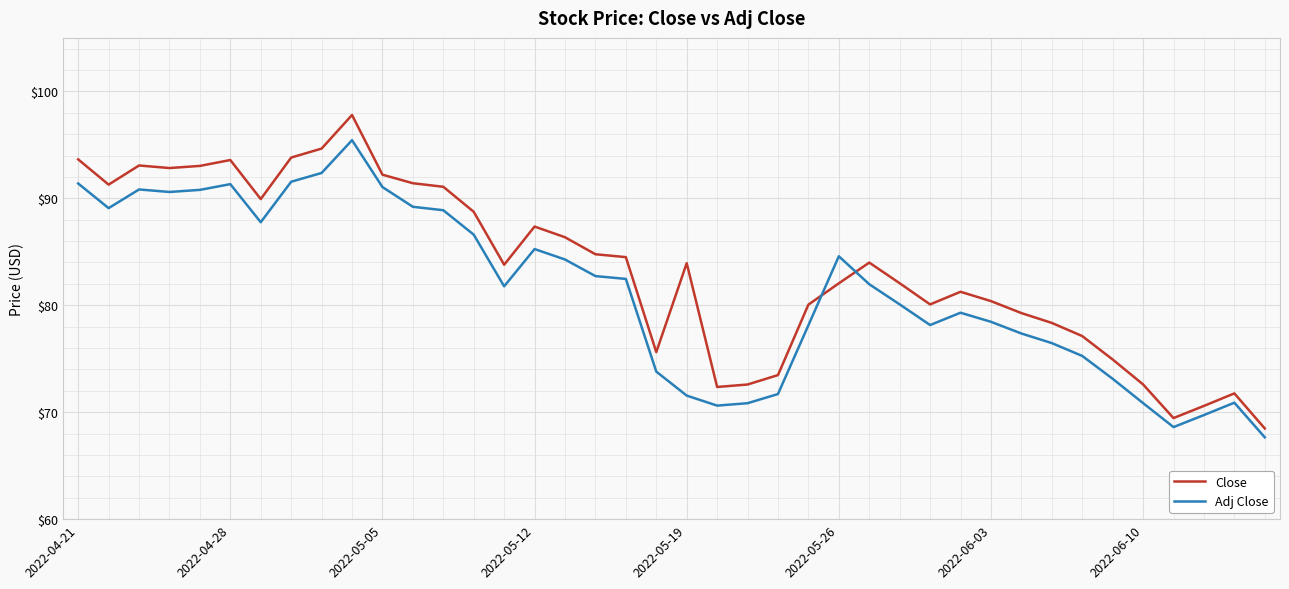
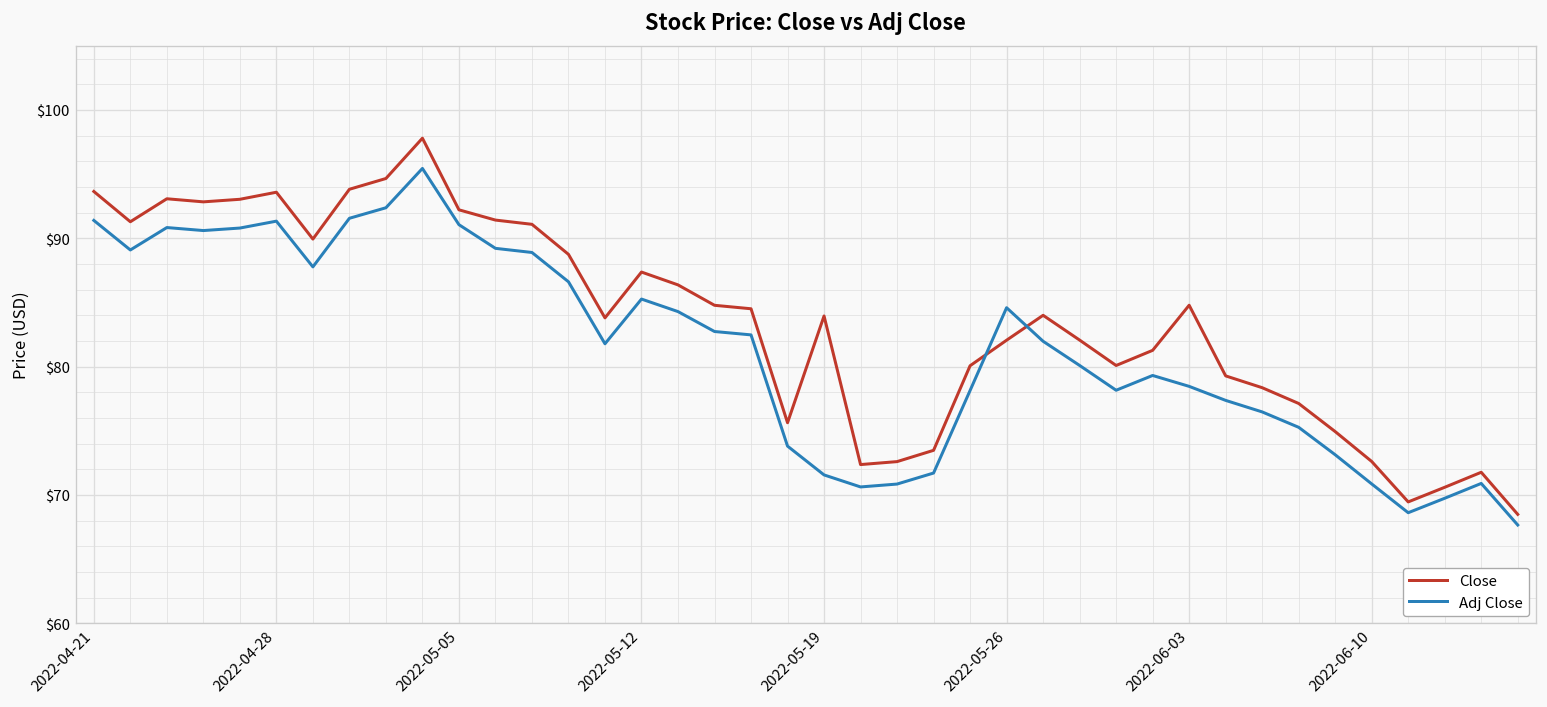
  {
    "Close": {
      "2022-04-21": "$93.6",
      "2022-04-28": "$93.6",
      "2022-05-05": "$92.2",
      "2022-05-12": "$87.4",
      "2022-05-19": "$83.9",
      "2022-05-26": "$82.1",
-     "2022-06-03": "$80.4",
+     "2022-06-03": "$84.8",
      "2022-06-10": "$72.6"
    },
    "Adj Close": {
      "2022-04-21": "$91.4",
      "2022-04-28": "$91.3",
      "2022-05-05": "$91.1",
      "2022-05-12": "$85.3",
      "2022-05-19": "$71.6",
      "2022-05-26": "$84.6",
      "2022-06-03": "$78.5",
      "2022-06-10": "$70.9"
    }
  }
